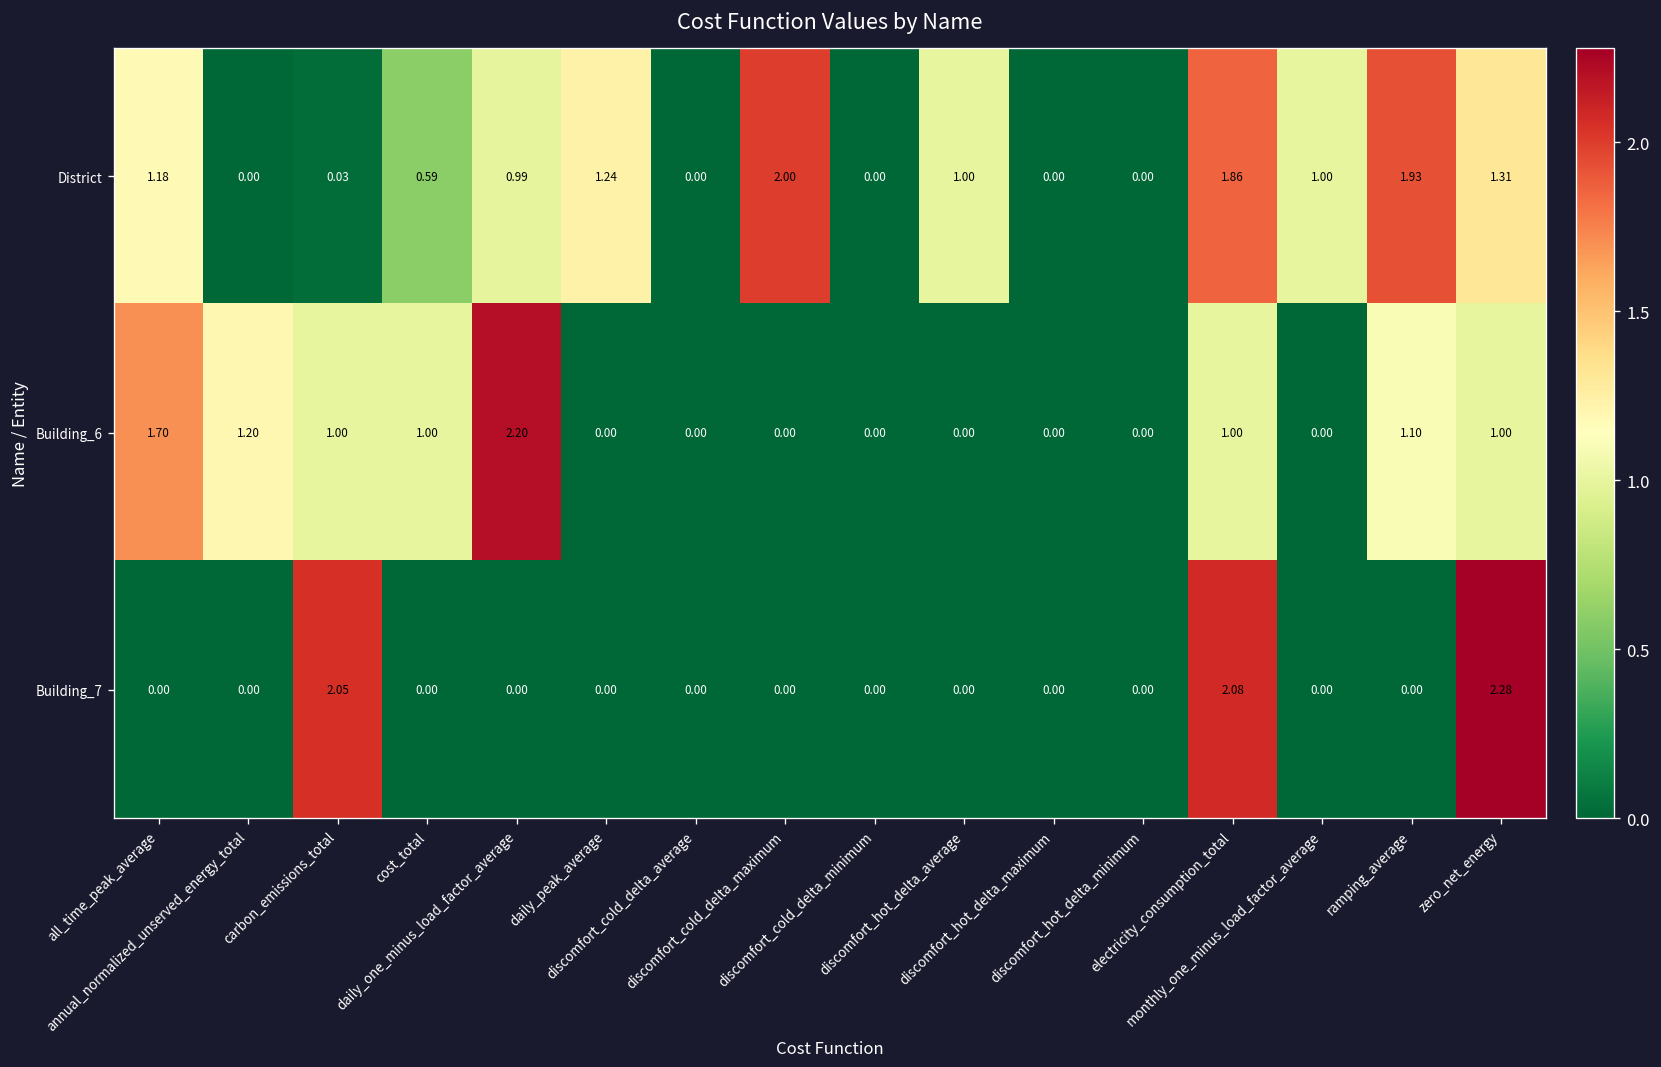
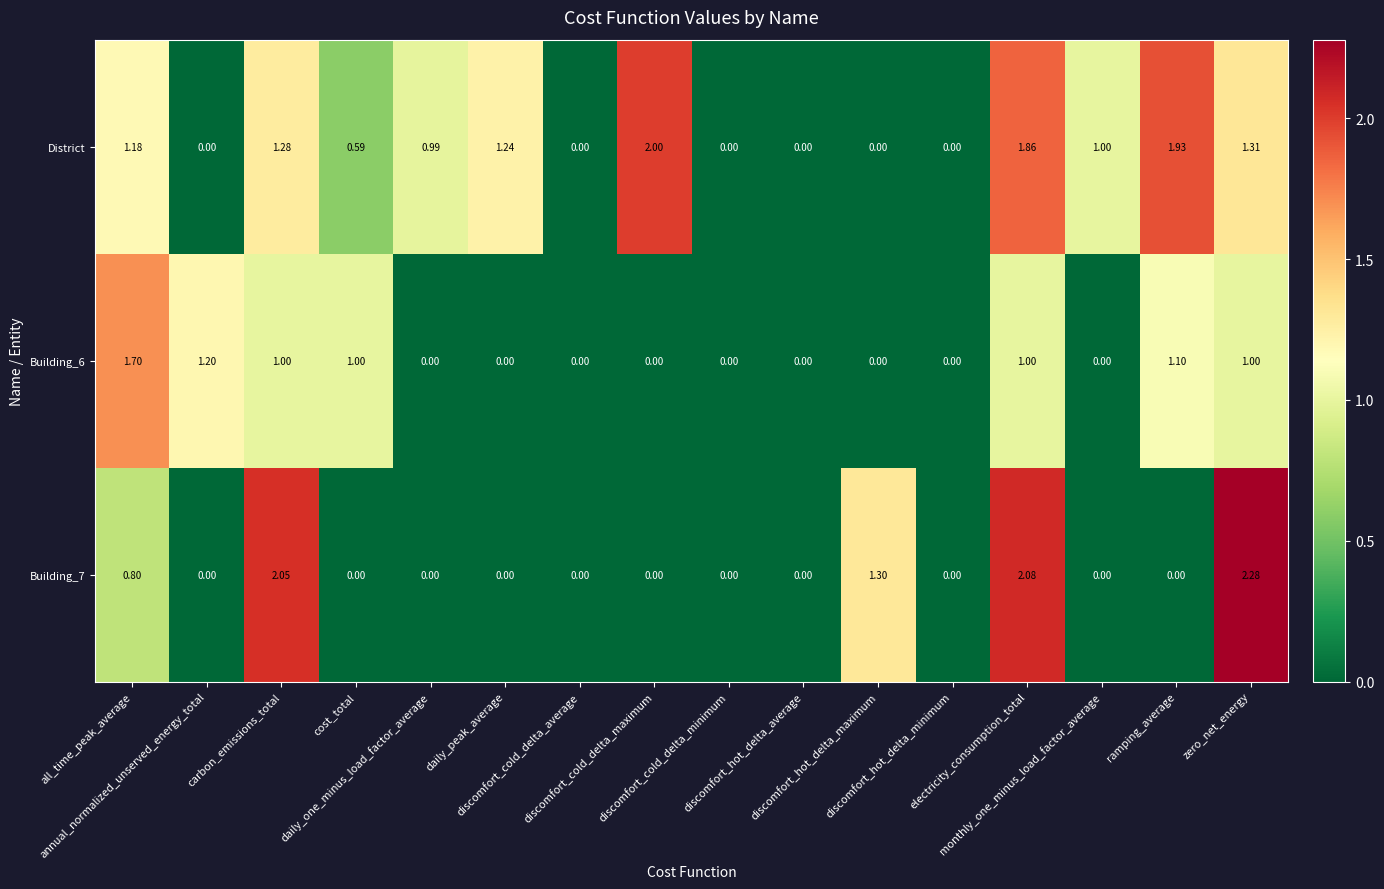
  {
    "District": {
      "all_time_peak_average": 1.18,
      "annual_normalized_unserved_energy_total": 0.00,
-     "carbon_emissions_total": 0.03,
+     "carbon_emissions_total": 1.28,
      "cost_total": 0.59,
      "daily_one_minus_load_factor_average": 0.99,
      "daily_peak_average": 1.24,
      "discomfort_cold_delta_average": 0.00,
      "discomfort_cold_delta_maximum": 2.00,
      "discomfort_cold_delta_minimum": 0.00,
-     "discomfort_hot_delta_average": 1.00,
+     "discomfort_hot_delta_average": 0.00,
      "discomfort_hot_delta_maximum": 0.00,
      "discomfort_hot_delta_minimum": 0.00,
      "electricity_consumption_total": 1.86,
      "monthly_one_minus_load_factor_average": 1.00,
      "ramping_average": 1.93,
      "zero_net_energy": 1.31
    },
    "Building_6": {
      "all_time_peak_average": 1.70,
      "annual_normalized_unserved_energy_total": 1.20,
      "carbon_emissions_total": 1.00,
      "cost_total": 1.00,
-     "daily_one_minus_load_factor_average": 2.20,
+     "daily_one_minus_load_factor_average": 0.00,
      "daily_peak_average": 0.00,
      "discomfort_cold_delta_average": 0.00,
      "discomfort_cold_delta_maximum": 0.00,
      "discomfort_cold_delta_minimum": 0.00,
      "discomfort_hot_delta_average": 0.00,
      "discomfort_hot_delta_maximum": 0.00,
      "discomfort_hot_delta_minimum": 0.00,
      "electricity_consumption_total": 1.00,
      "monthly_one_minus_load_factor_average": 0.00,
      "ramping_average": 1.10,
      "zero_net_energy": 1.00
    },
    "Building_7": {
-     "all_time_peak_average": 0.00,
+     "all_time_peak_average": 0.80,
      "annual_normalized_unserved_energy_total": 0.00,
      "carbon_emissions_total": 2.05,
      "cost_total": 0.00,
      "daily_one_minus_load_factor_average": 0.00,
      "daily_peak_average": 0.00,
      "discomfort_cold_delta_average": 0.00,
      "discomfort_cold_delta_maximum": 0.00,
      "discomfort_cold_delta_minimum": 0.00,
      "discomfort_hot_delta_average": 0.00,
-     "discomfort_hot_delta_maximum": 0.00,
+     "discomfort_hot_delta_maximum": 1.30,
      "discomfort_hot_delta_minimum": 0.00,
      "electricity_consumption_total": 2.08,
      "monthly_one_minus_load_factor_average": 0.00,
      "ramping_average": 0.00,
      "zero_net_energy": 2.28
    }
  }
